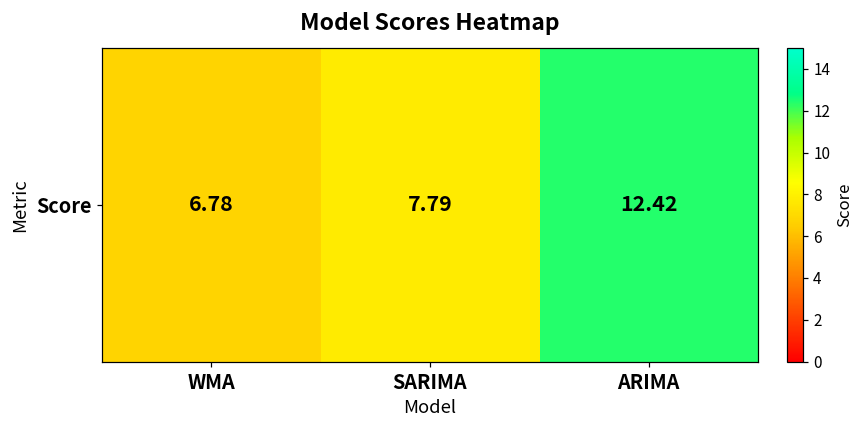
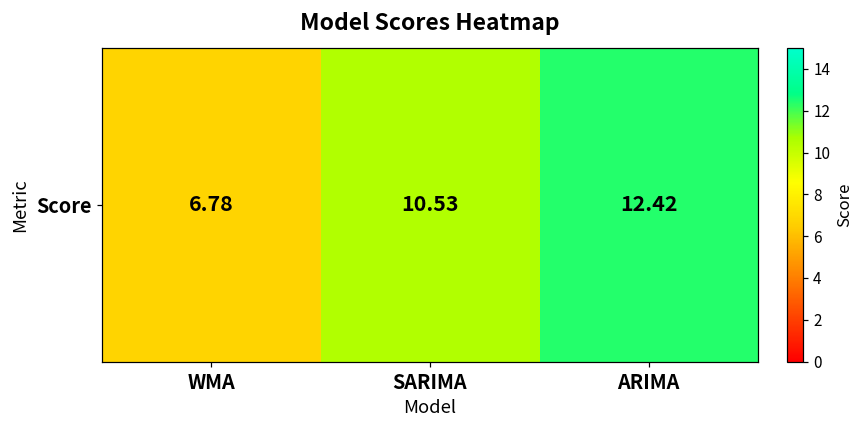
  {
    "Score": {
      "WMA": 6.78,
-     "SARIMA": 7.79,
+     "SARIMA": 10.53,
      "ARIMA": 12.42
    }
  }
